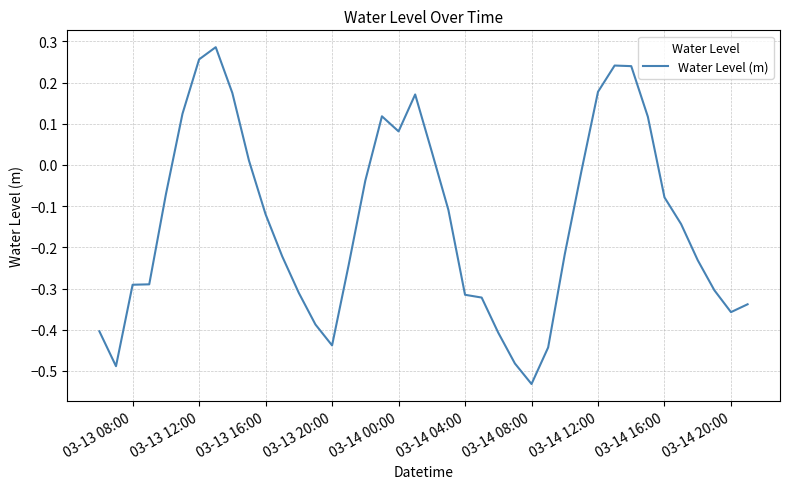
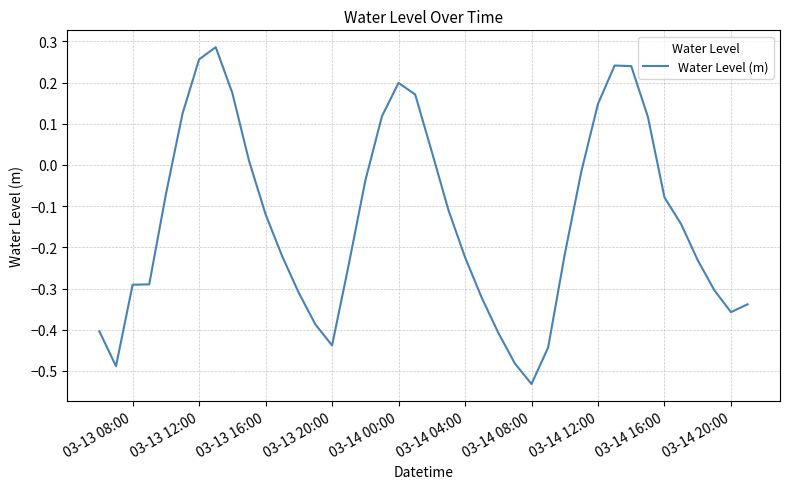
  {
    "03-13 08:00": -0.29,
    "03-13 12:00": 0.26,
    "03-13 16:00": -0.12,
    "03-13 20:00": -0.44,
-   "03-14 00:00": 0.08,
-   "03-14 04:00": -0.32,
+   "03-14 00:00": 0.20,
+   "03-14 04:00": -0.22,
    "03-14 08:00": -0.53,
-   "03-14 12:00": 0.18,
+   "03-14 12:00": 0.15,
    "03-14 16:00": -0.08,
    "03-14 20:00": -0.36
  }
